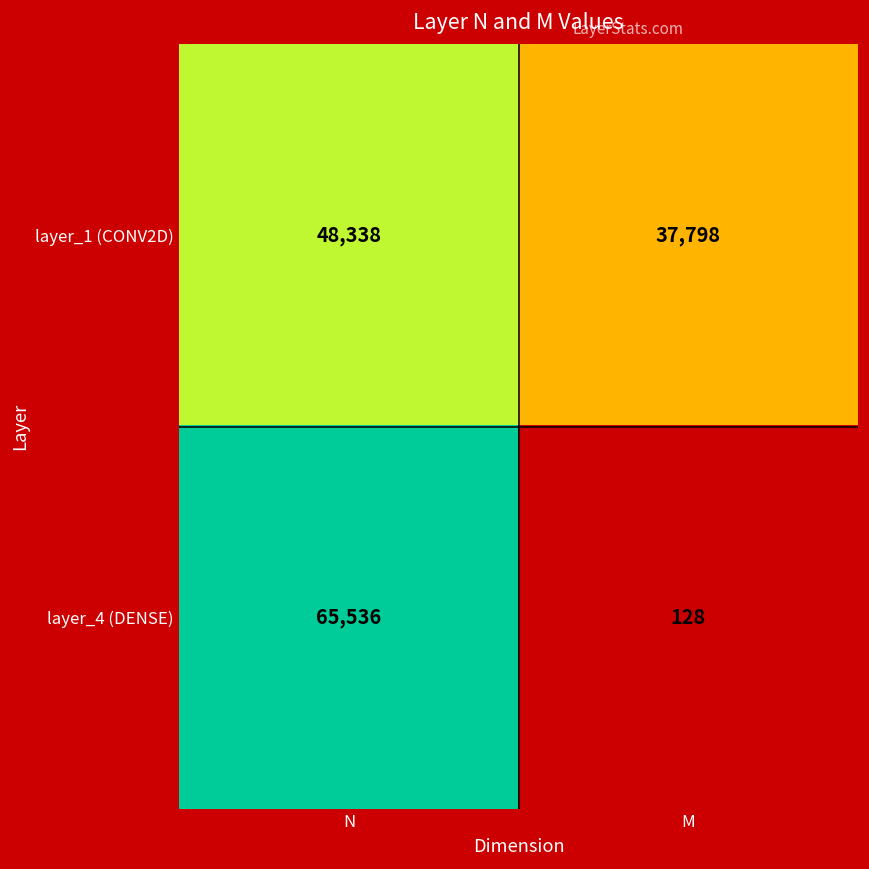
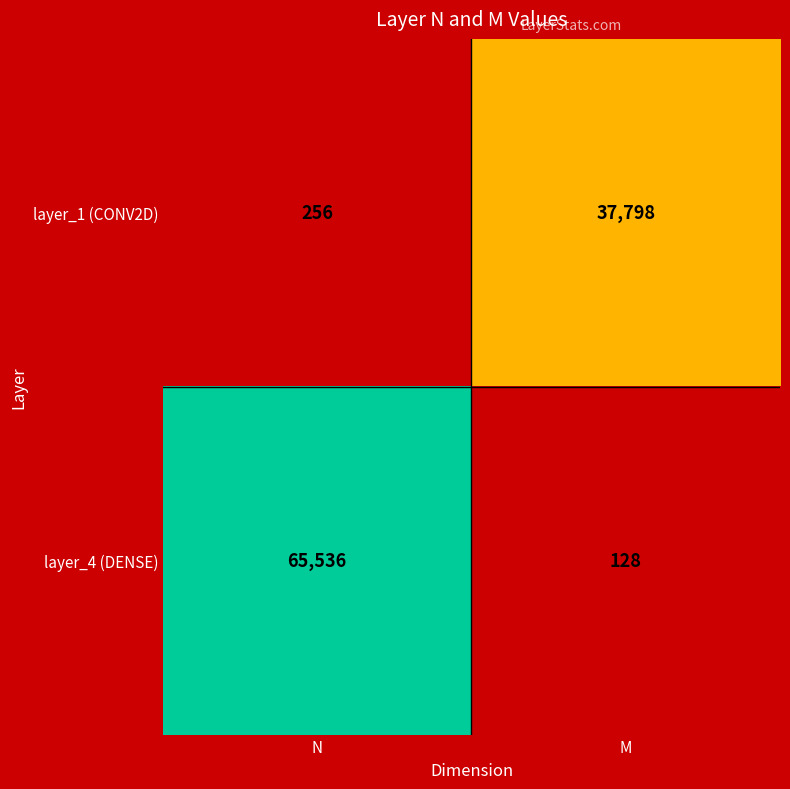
  {
    "layer_1 (CONV2D)": {
-     "N": "48,338",
+     "N": "256",
      "M": "37,798"
    },
    "layer_4 (DENSE)": {
      "N": "65,536",
      "M": "128"
    }
  }
